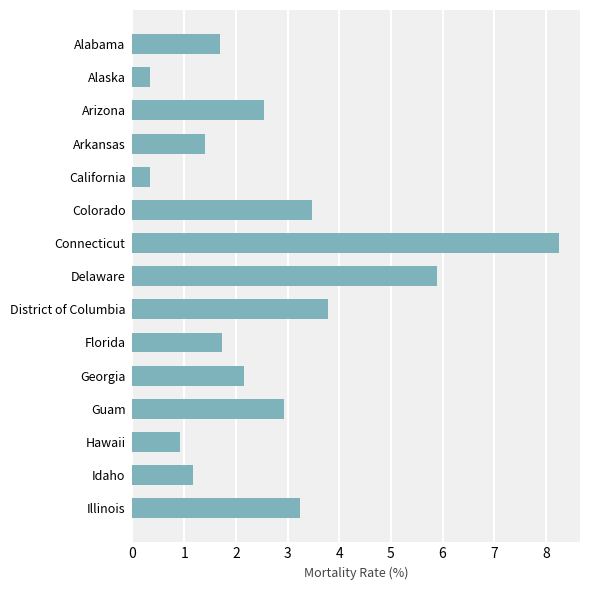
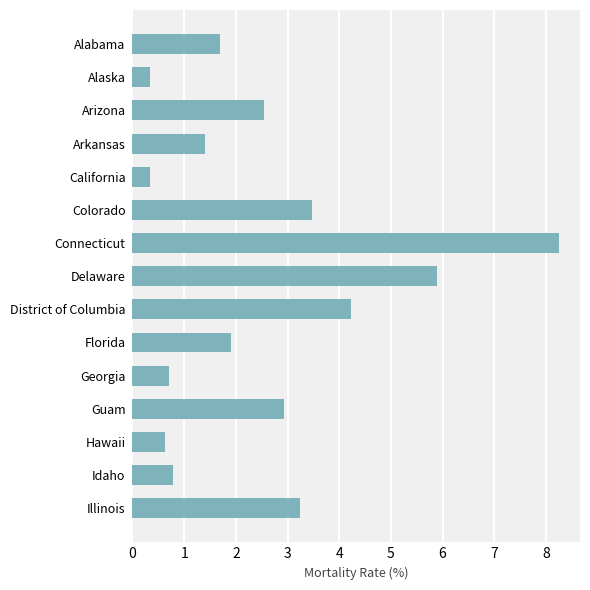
  {
    "Alabama": 1.7,
    "Alaska": 0.3,
    "Arizona": 2.6,
    "Arkansas": 1.4,
    "California": 0.3,
    "Colorado": 3.5,
    "Connecticut": 8.2,
    "Delaware": 5.9,
-   "District of Columbia": 3.8,
-   "Florida": 1.7,
-   "Georgia": 2.2,
+   "District of Columbia": 4.2,
+   "Florida": 1.9,
+   "Georgia": 0.7,
    "Guam": 2.9,
-   "Hawaii": 0.9,
-   "Idaho": 1.2,
+   "Hawaii": 0.6,
+   "Idaho": 0.8,
    "Illinois": 3.2
  }
